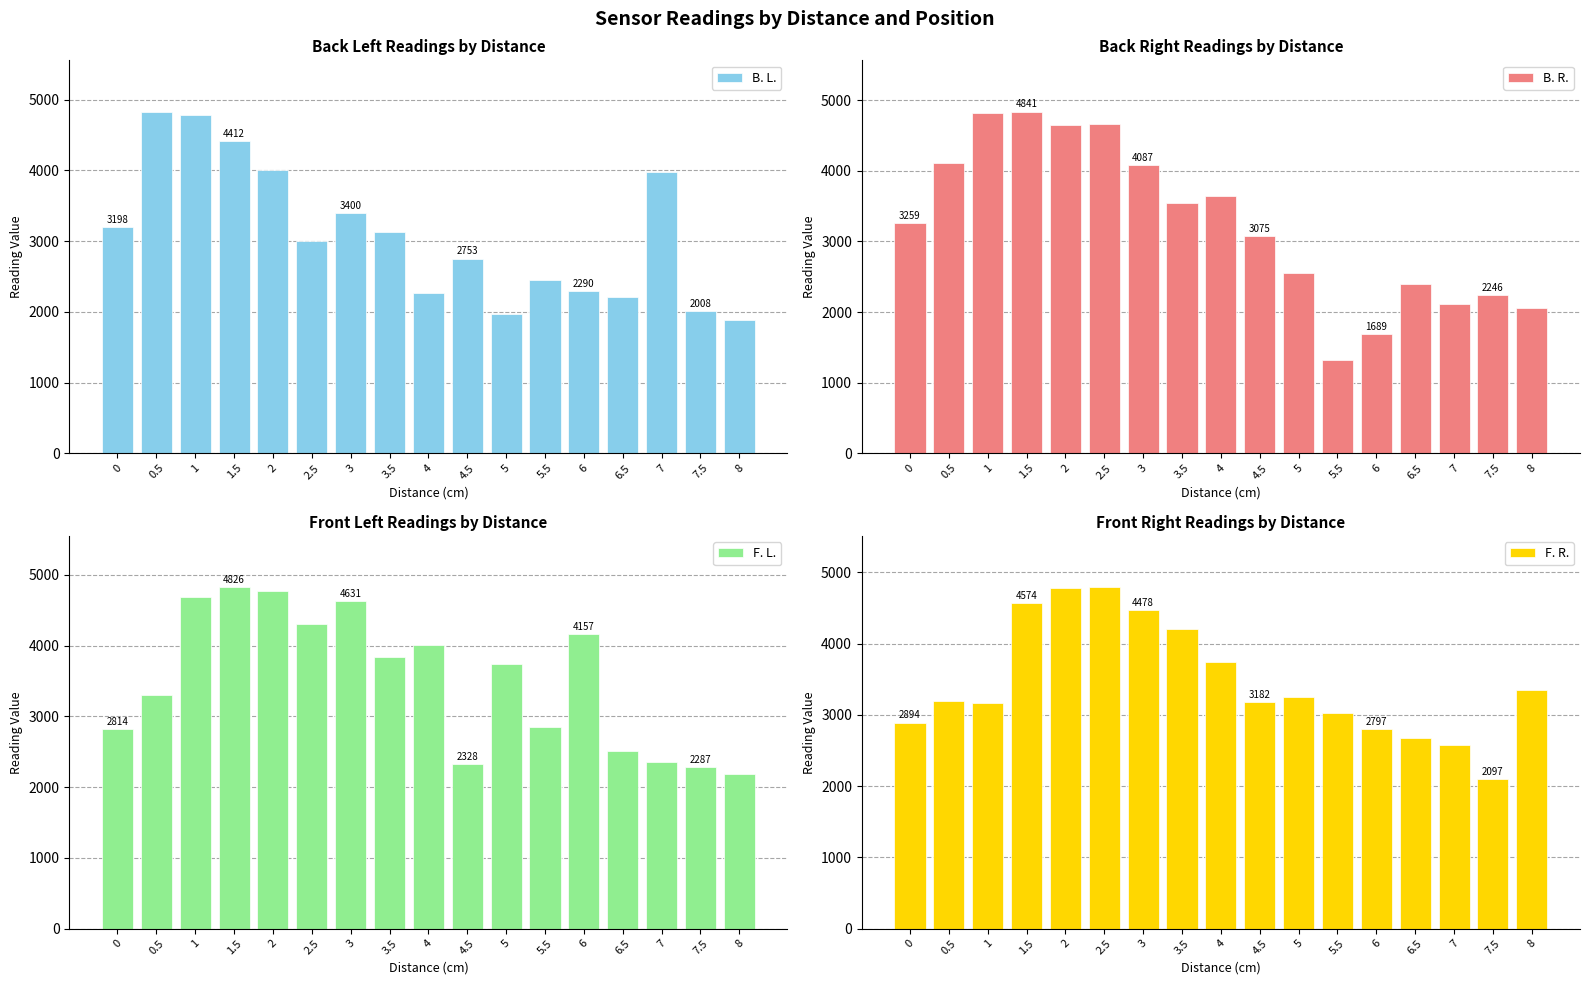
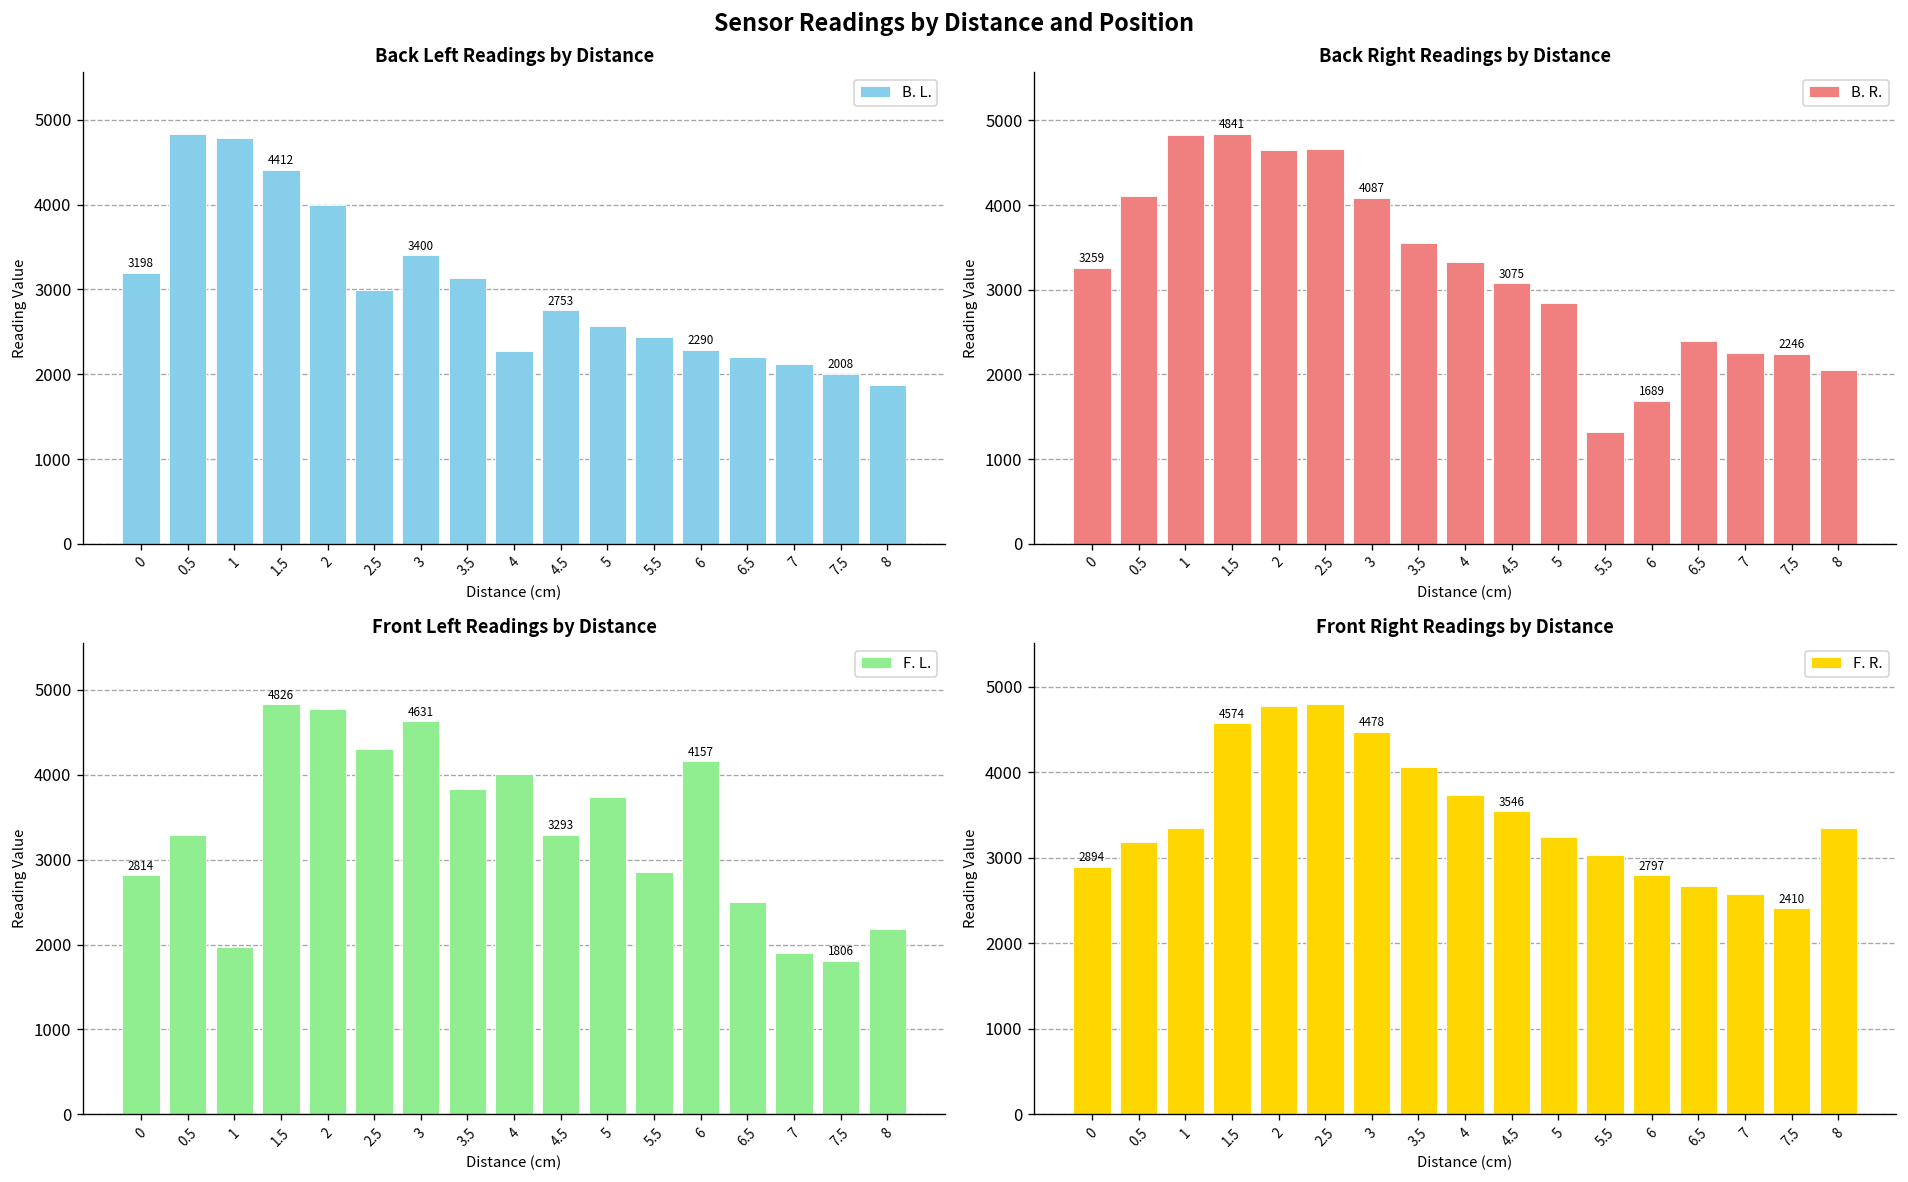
  {
    "Back Left Readings by Distance": {
      "0.5": 4800,
      "1": 4800,
      "2": 4000,
      "2.5": 3000,
      "3.5": 3100,
      "4": 2300,
-     "5": 2000,
+     "5": 2600,
      "5.5": 2400,
      "6.5": 2200,
-     "7": 4000,
+     "7": 2100,
      "8": 1900
    },
    "Back Right Readings by Distance": {
      "0.5": 4100,
      "1": 4800,
      "2": 4700,
      "2.5": 4700,
      "3.5": 3500,
-     "4": 3600,
-     "5": 2600,
+     "4": 3300,
+     "5": 2800,
      "5.5": 1300,
      "6.5": 2400,
-     "7": 2100,
+     "7": 2300,
      "8": 2100
    },
    "Front Left Readings by Distance": {
      "0": 2814,
-     "1": 4700,
+     "1": 2000,
      "1.5": 4826,
      "3": 4631,
-     "4.5": 2328,
+     "4.5": 3293,
      "6": 4157,
-     "7": 2400,
-     "7.5": 2287
+     "7": 1900,
+     "7.5": 1806
    },
    "Front Right Readings by Distance": {
      "0": 2894,
-     "1": 3200,
+     "1": 3300,
      "1.5": 4574,
      "3": 4478,
-     "3.5": 4200,
-     "4.5": 3182,
+     "3.5": 4100,
+     "4.5": 3546,
      "6": 2797,
-     "7.5": 2097
+     "7.5": 2410
    }
  }
